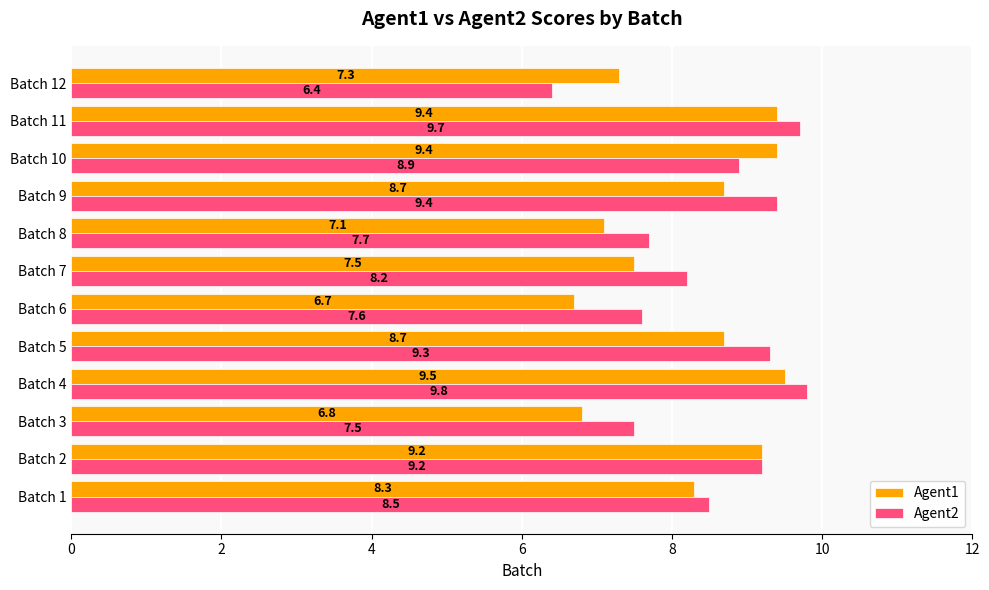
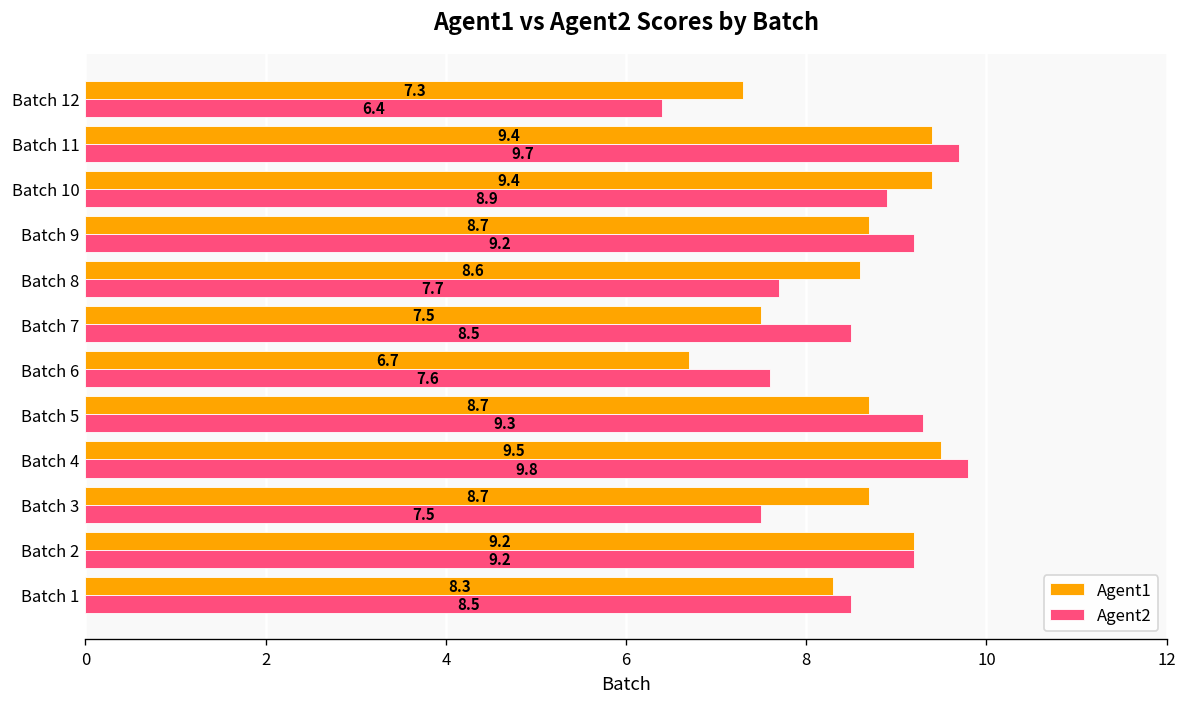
  {
    "Agent1": {
      "Batch 12": 7.3,
      "Batch 11": 9.4,
      "Batch 10": 9.4,
      "Batch 9": 8.7,
-     "Batch 8": 7.1,
+     "Batch 8": 8.6,
      "Batch 7": 7.5,
      "Batch 6": 6.7,
      "Batch 5": 8.7,
      "Batch 4": 9.5,
-     "Batch 3": 6.8,
+     "Batch 3": 8.7,
      "Batch 2": 9.2,
      "Batch 1": 8.3
    },
    "Agent2": {
      "Batch 12": 6.4,
      "Batch 11": 9.7,
      "Batch 10": 8.9,
-     "Batch 9": 9.4,
+     "Batch 9": 9.2,
      "Batch 8": 7.7,
-     "Batch 7": 8.2,
+     "Batch 7": 8.5,
      "Batch 6": 7.6,
      "Batch 5": 9.3,
      "Batch 4": 9.8,
      "Batch 3": 7.5,
      "Batch 2": 9.2,
      "Batch 1": 8.5
    }
  }
